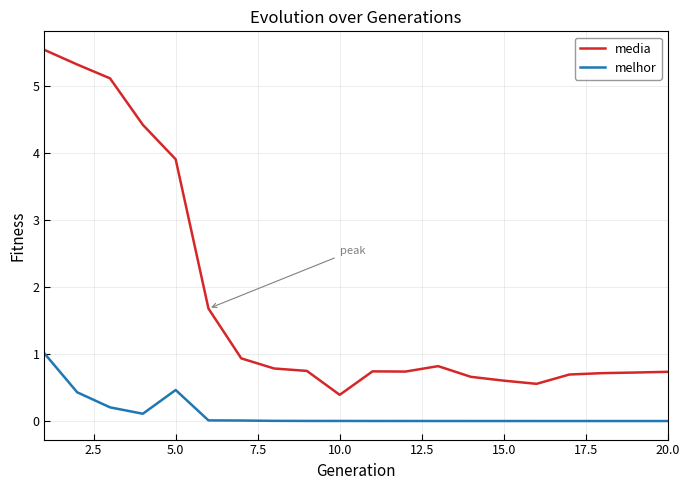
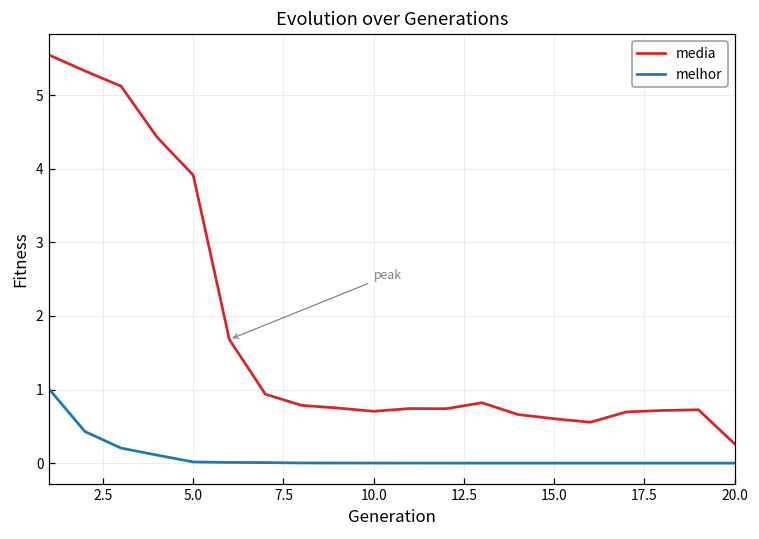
  {
    "media": {
      "5.0": 3.9,
-     "10.0": 0.4,
+     "10.0": 0.7,
      "15.0": 0.6,
-     "20.0": 0.7
+     "20.0": 0.3
    },
    "melhor": {
-     "5.0": 0.5,
+     "5.0": 0.0,
      "10.0": 0.0,
      "15.0": 0.0,
      "20.0": 0.0
    }
  }
